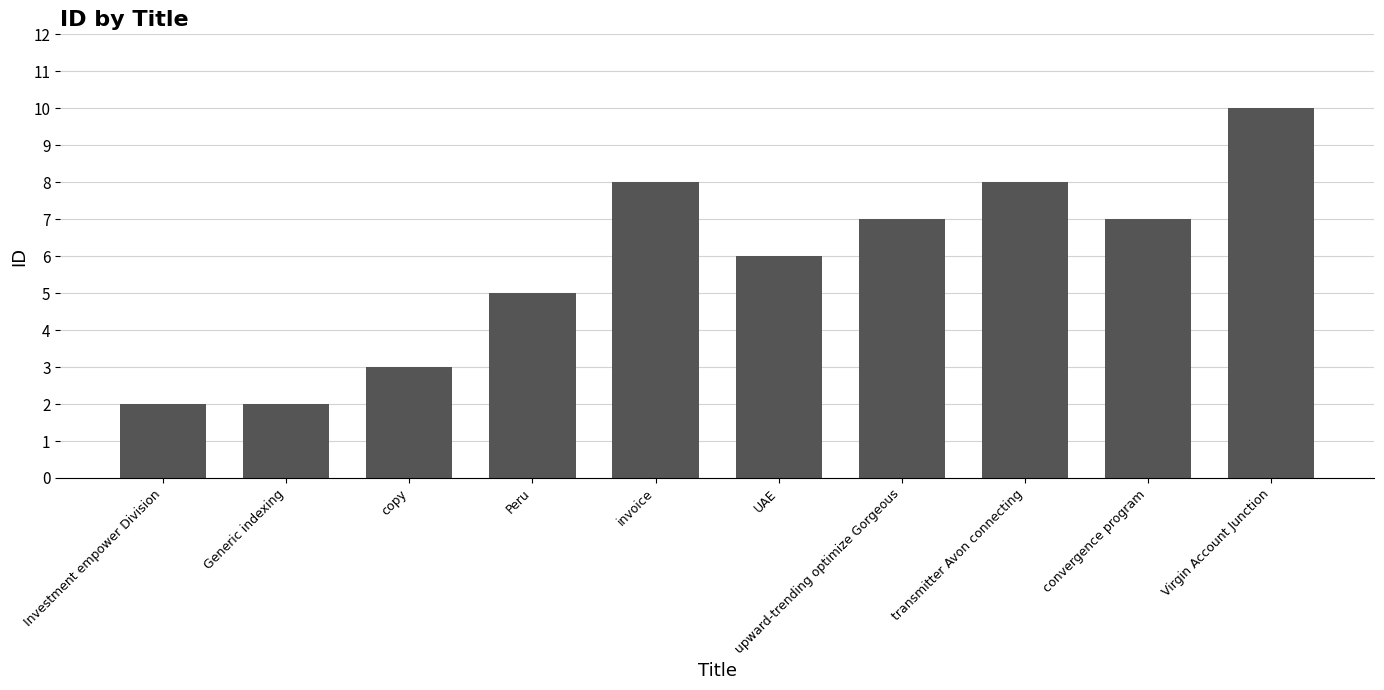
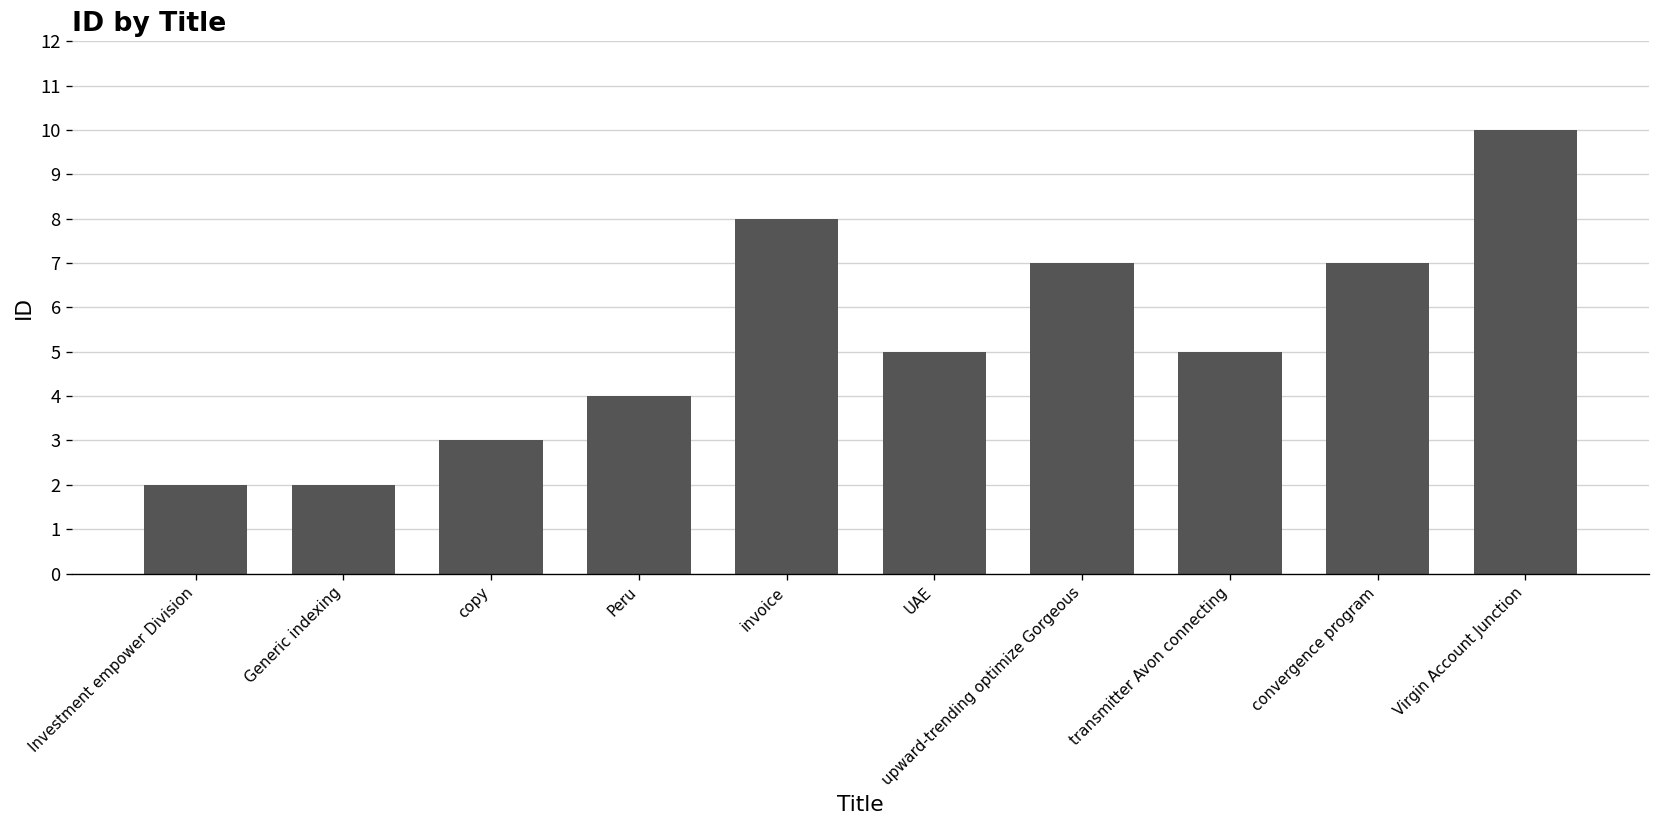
  {
    "Investment empower Division": 2,
    "Generic indexing": 2,
    "copy": 3,
-   "Peru": 5,
+   "Peru": 4,
    "invoice": 8,
-   "UAE": 6,
+   "UAE": 5,
    "upward-trending optimize Gorgeous": 7,
-   "transmitter Avon connecting": 8,
+   "transmitter Avon connecting": 5,
    "convergence program": 7,
    "Virgin Account Junction": 10
  }
